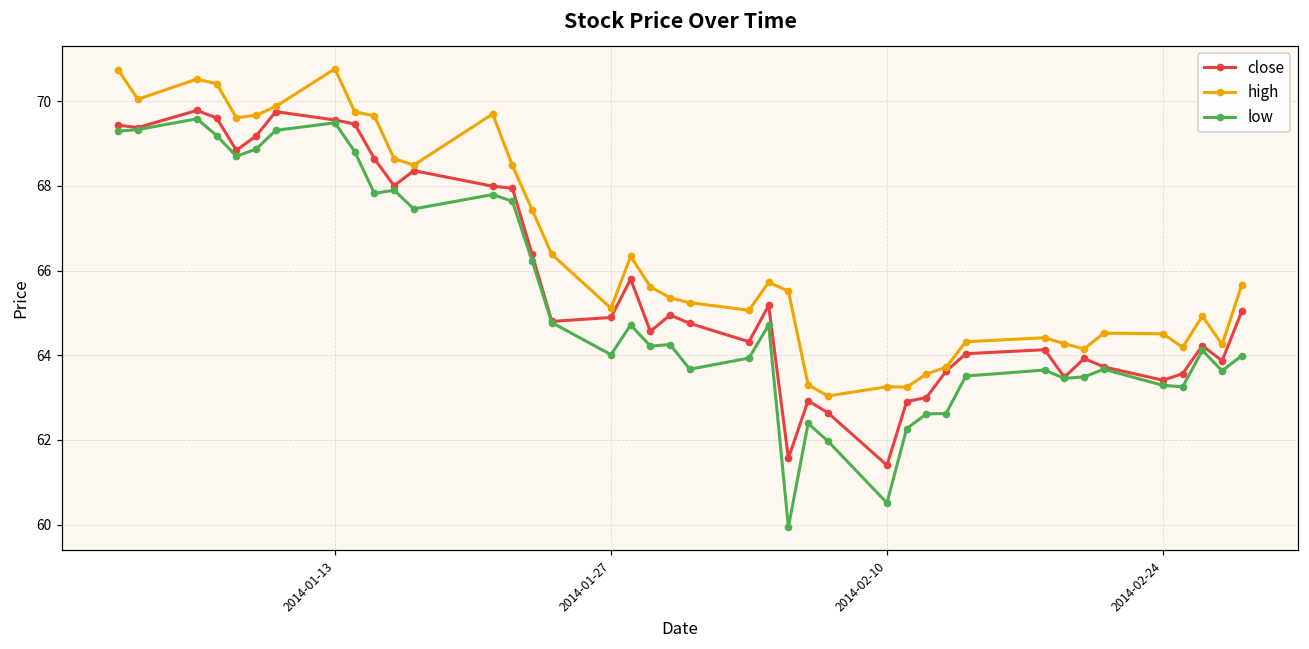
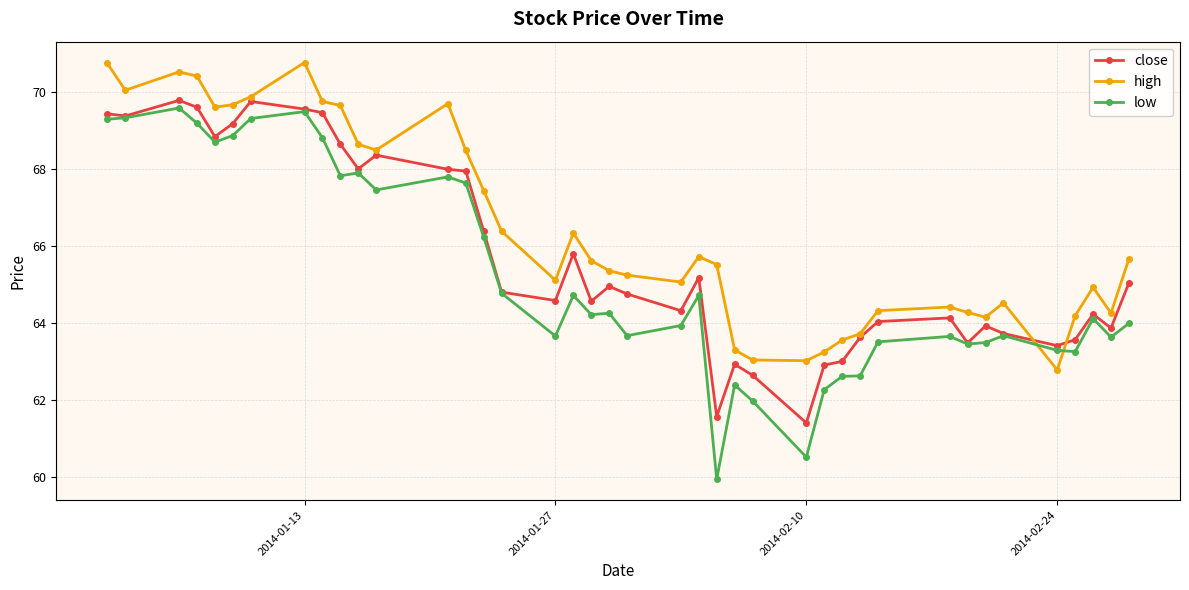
  {
    "close": {
-     "2014-01-27": 64.9,
+     "2014-01-27": 64.6,
      "2014-02-10": 61.4,
      "2014-02-24": 63.4
    },
    "high": {
      "2014-01-13": 70.8,
      "2014-01-27": 65.1,
-     "2014-02-10": 63.3,
-     "2014-02-24": 64.5
+     "2014-02-10": 63.0,
+     "2014-02-24": 62.8
    },
    "low": {
-     "2014-01-27": 64.0,
+     "2014-01-27": 63.7,
      "2014-02-10": 60.5,
      "2014-02-24": 63.3
    }
  }
